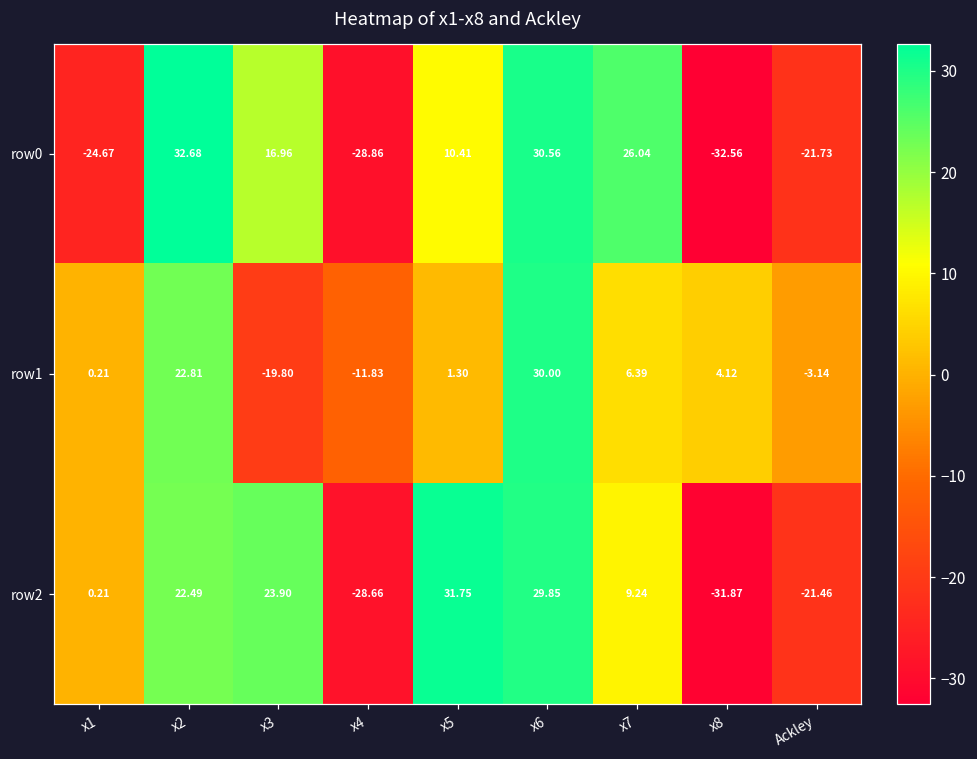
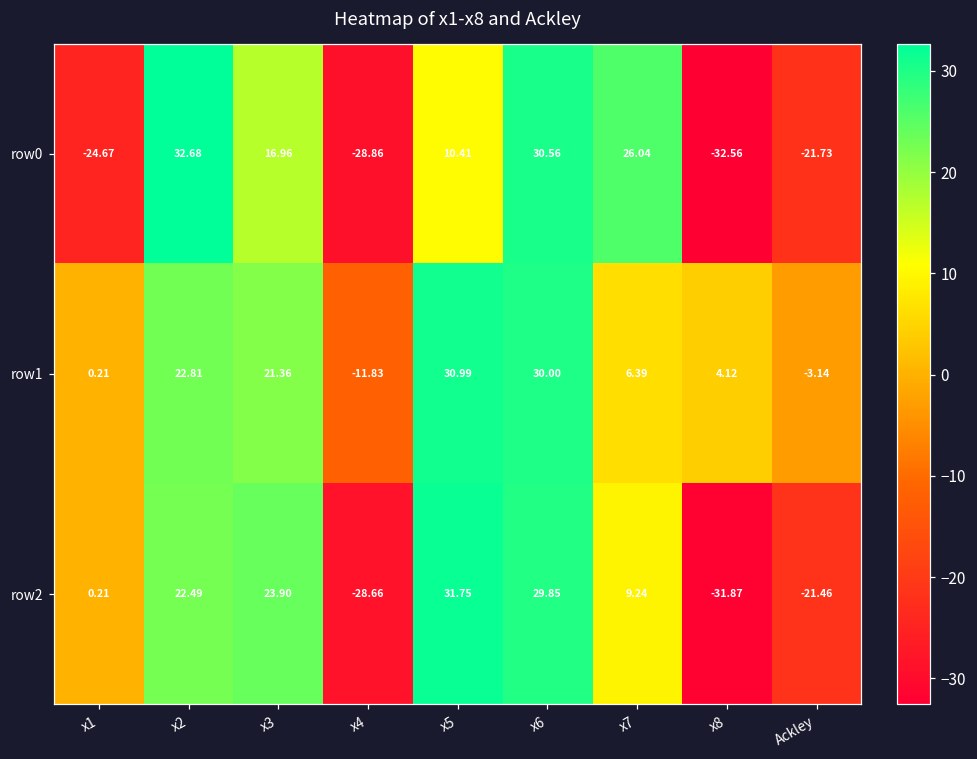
  {
    "row0": {
      "x1": -24.67,
      "x2": 32.68,
      "x3": 16.96,
      "x4": -28.86,
      "x5": 10.41,
      "x6": 30.56,
      "x7": 26.04,
      "x8": -32.56,
      "Ackley": -21.73
    },
    "row1": {
      "x1": 0.21,
      "x2": 22.81,
-     "x3": -19.80,
+     "x3": 21.36,
      "x4": -11.83,
-     "x5": 1.30,
+     "x5": 30.99,
      "x6": 30.00,
      "x7": 6.39,
      "x8": 4.12,
      "Ackley": -3.14
    },
    "row2": {
      "x1": 0.21,
      "x2": 22.49,
      "x3": 23.90,
      "x4": -28.66,
      "x5": 31.75,
      "x6": 29.85,
      "x7": 9.24,
      "x8": -31.87,
      "Ackley": -21.46
    }
  }
